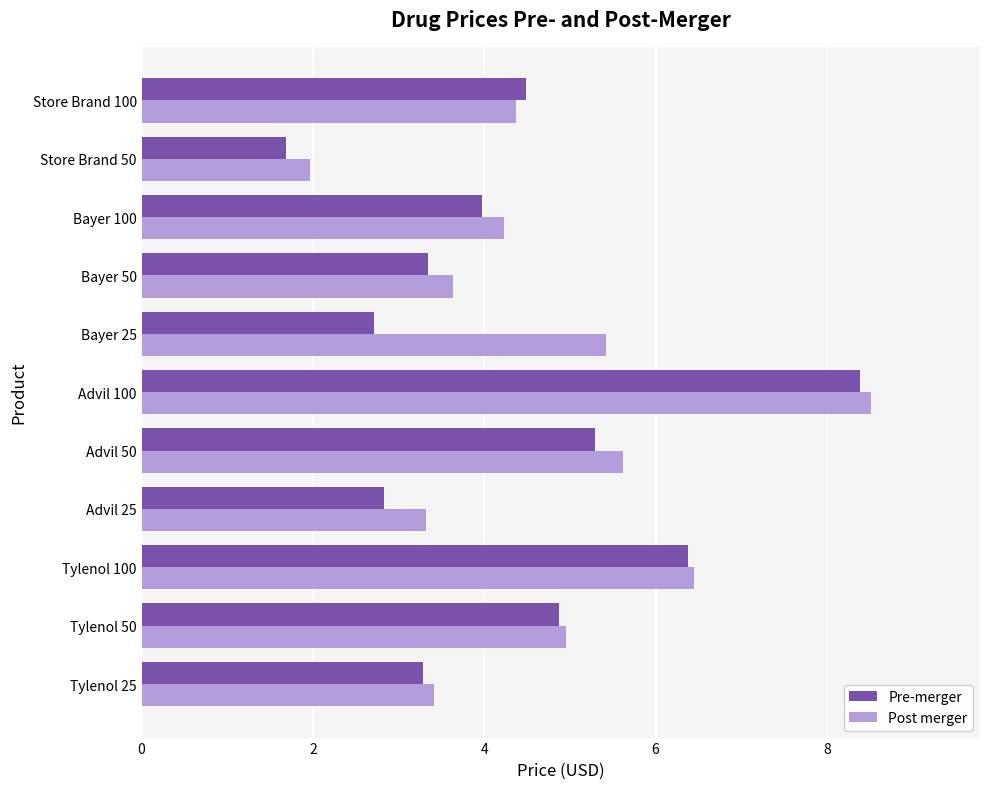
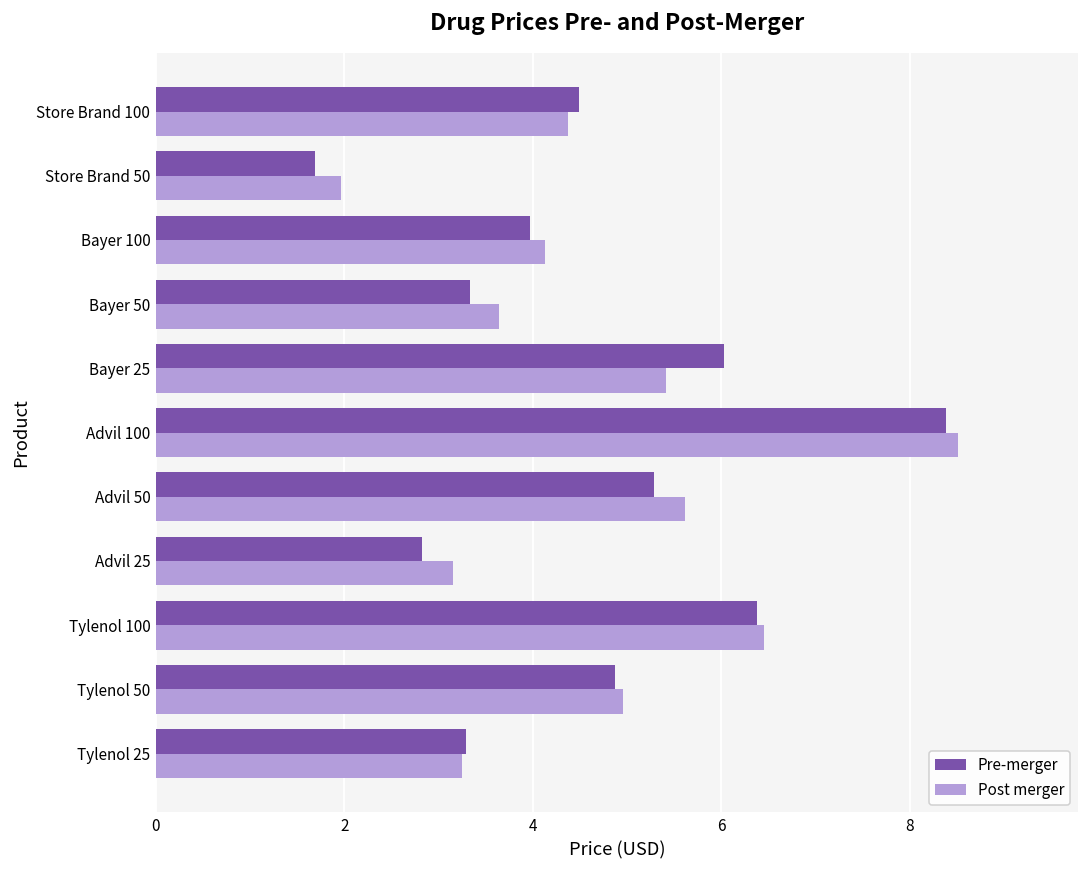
  {
    "Pre-merger": {
      "Store Brand 100": 4.5,
      "Store Brand 50": 1.7,
      "Bayer 100": 4.0,
      "Bayer 50": 3.3,
-     "Bayer 25": 2.7,
+     "Bayer 25": 6.0,
      "Advil 100": 8.4,
      "Advil 50": 5.3,
      "Advil 25": 2.8,
      "Tylenol 100": 6.4,
      "Tylenol 50": 4.9,
      "Tylenol 25": 3.3
    },
    "Post merger": {
      "Store Brand 100": 4.4,
      "Store Brand 50": 2.0,
-     "Bayer 100": 4.2,
+     "Bayer 100": 4.1,
      "Bayer 50": 3.6,
      "Bayer 25": 5.4,
      "Advil 100": 8.5,
      "Advil 50": 5.6,
-     "Advil 25": 3.3,
+     "Advil 25": 3.2,
      "Tylenol 100": 6.5,
      "Tylenol 50": 5.0,
-     "Tylenol 25": 3.4
+     "Tylenol 25": 3.3
    }
  }
